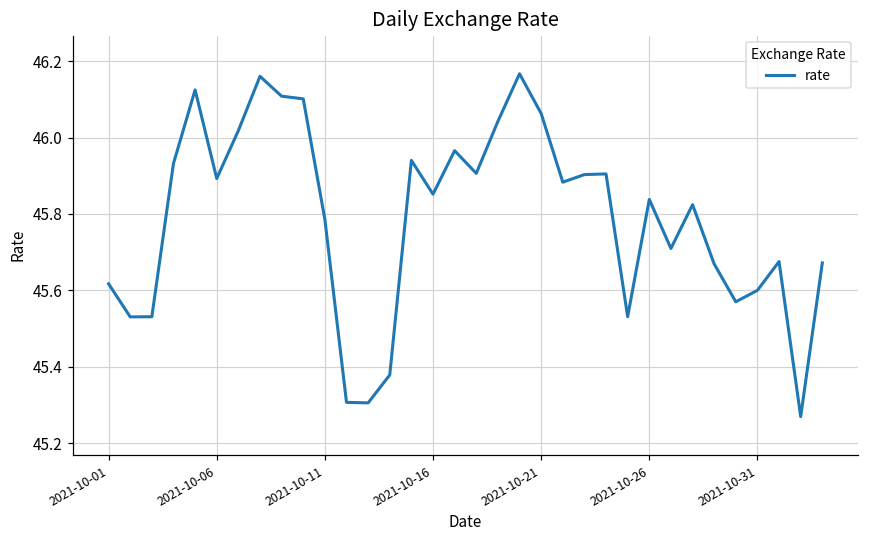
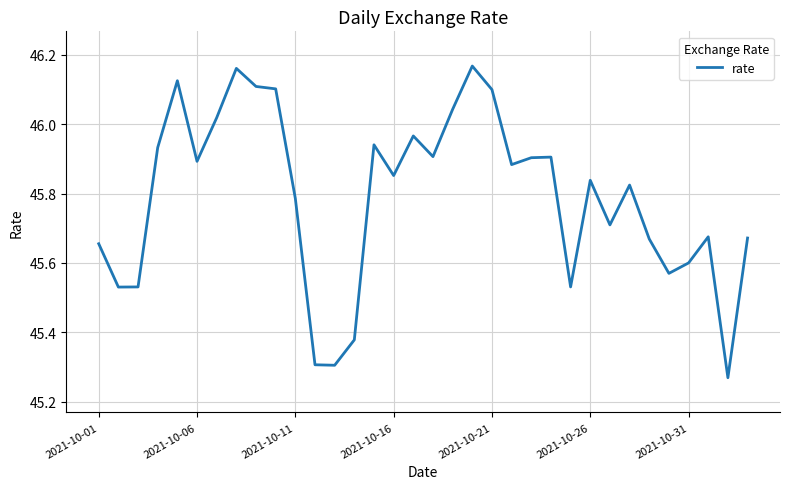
  {
-   "2021-10-01": 45.62,
+   "2021-10-01": 45.66,
    "2021-10-06": 45.89,
    "2021-10-11": 45.79,
    "2021-10-16": 45.85,
-   "2021-10-21": 46.06,
+   "2021-10-21": 46.10,
    "2021-10-26": 45.84,
    "2021-10-31": 45.60
  }
